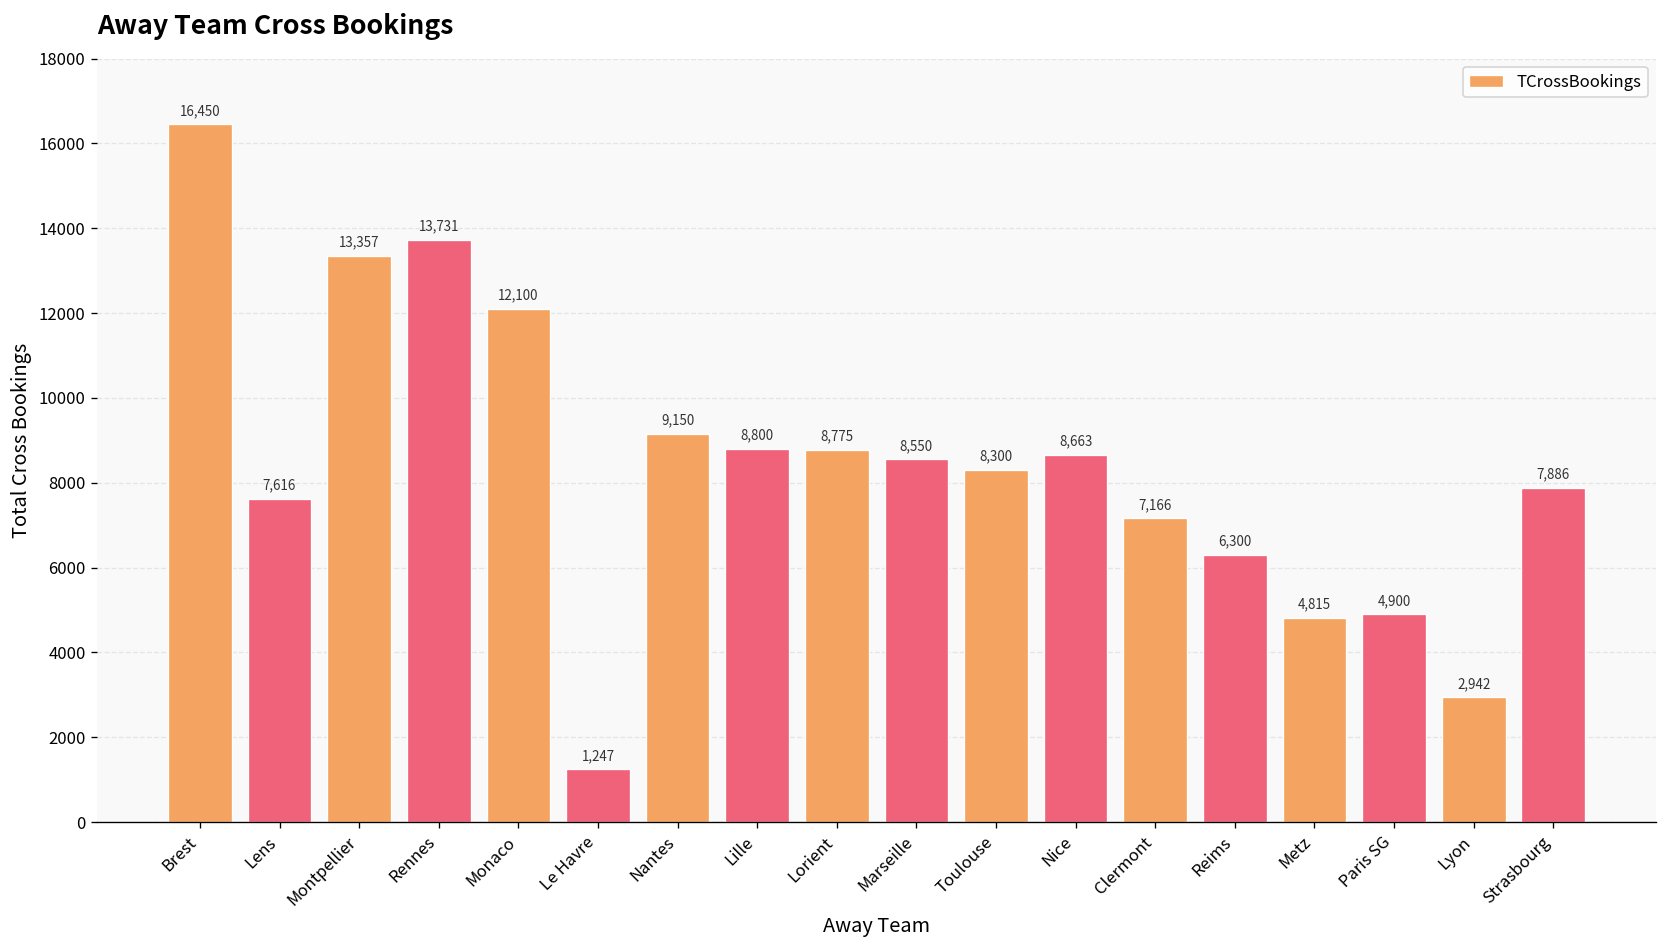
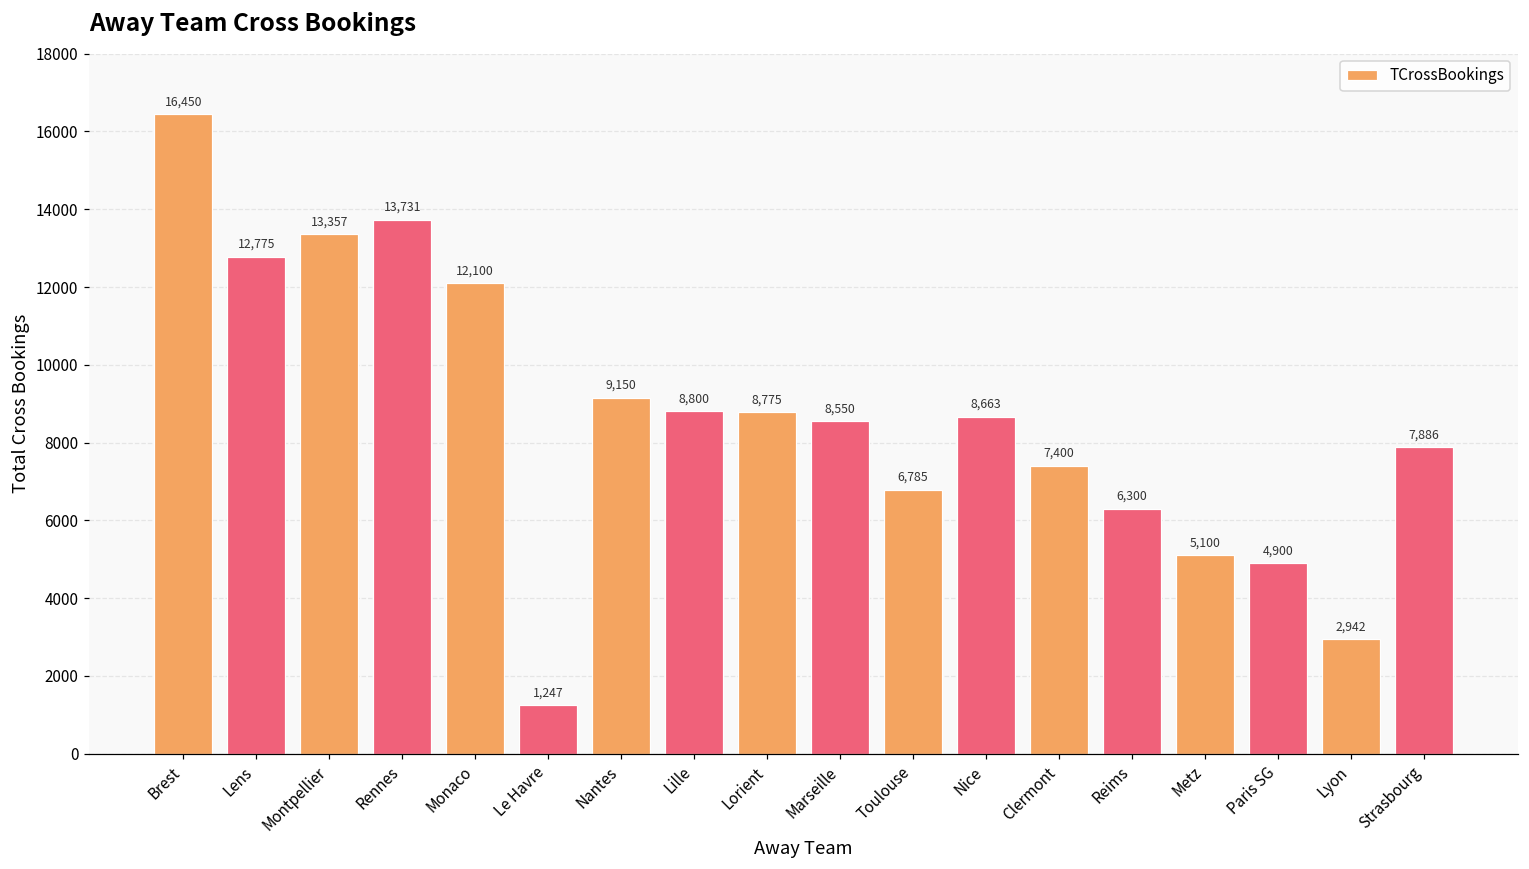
  {
    "Brest": "16,450",
-   "Lens": "7,616",
+   "Lens": "12,775",
    "Montpellier": "13,357",
    "Rennes": "13,731",
    "Monaco": "12,100",
    "Le Havre": "1,247",
    "Nantes": "9,150",
    "Lille": "8,800",
    "Lorient": "8,775",
    "Marseille": "8,550",
-   "Toulouse": "8,300",
+   "Toulouse": "6,785",
    "Nice": "8,663",
-   "Clermont": "7,166",
+   "Clermont": "7,400",
    "Reims": "6,300",
-   "Metz": "4,815",
+   "Metz": "5,100",
    "Paris SG": "4,900",
    "Lyon": "2,942",
    "Strasbourg": "7,886"
  }
